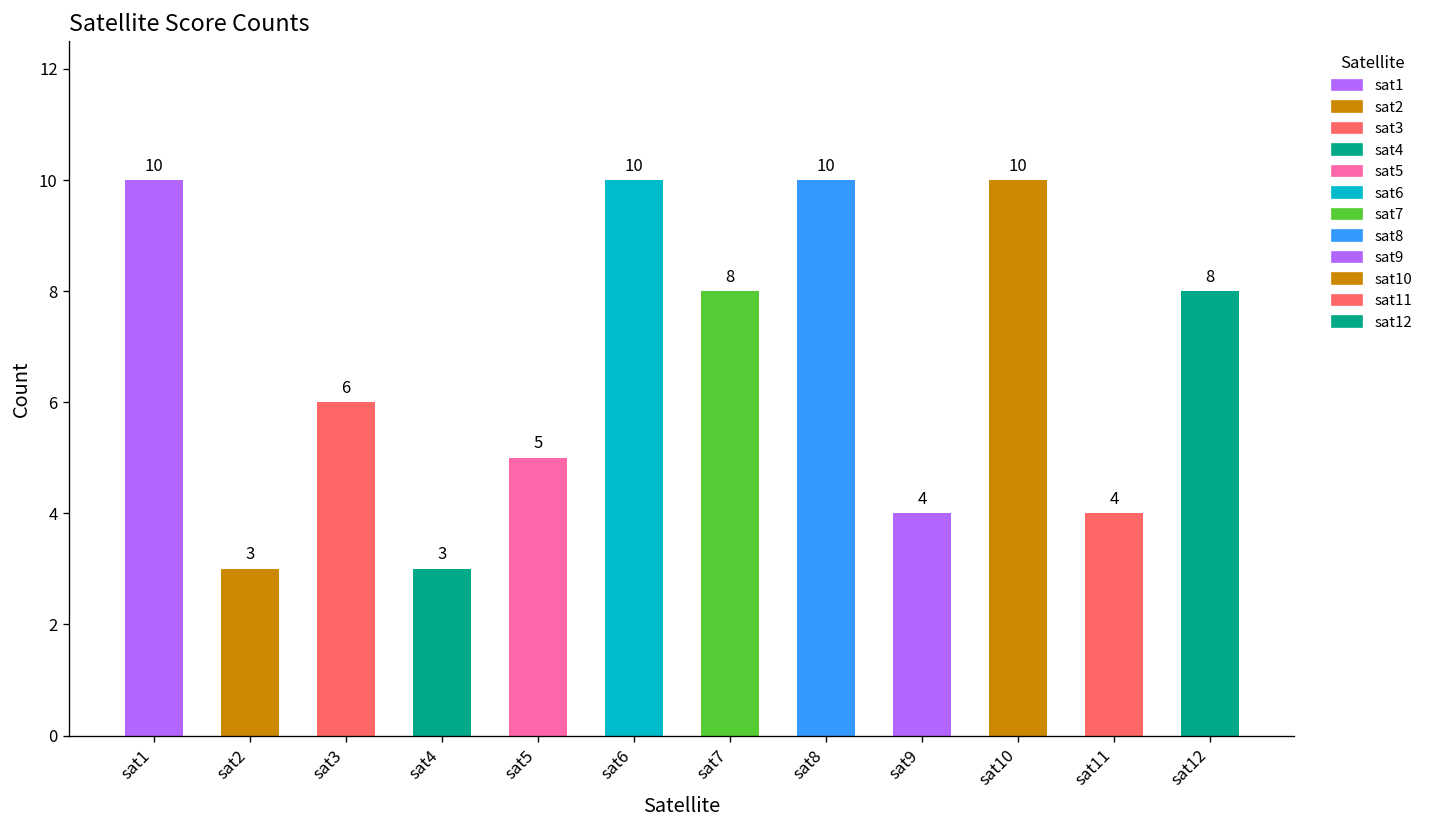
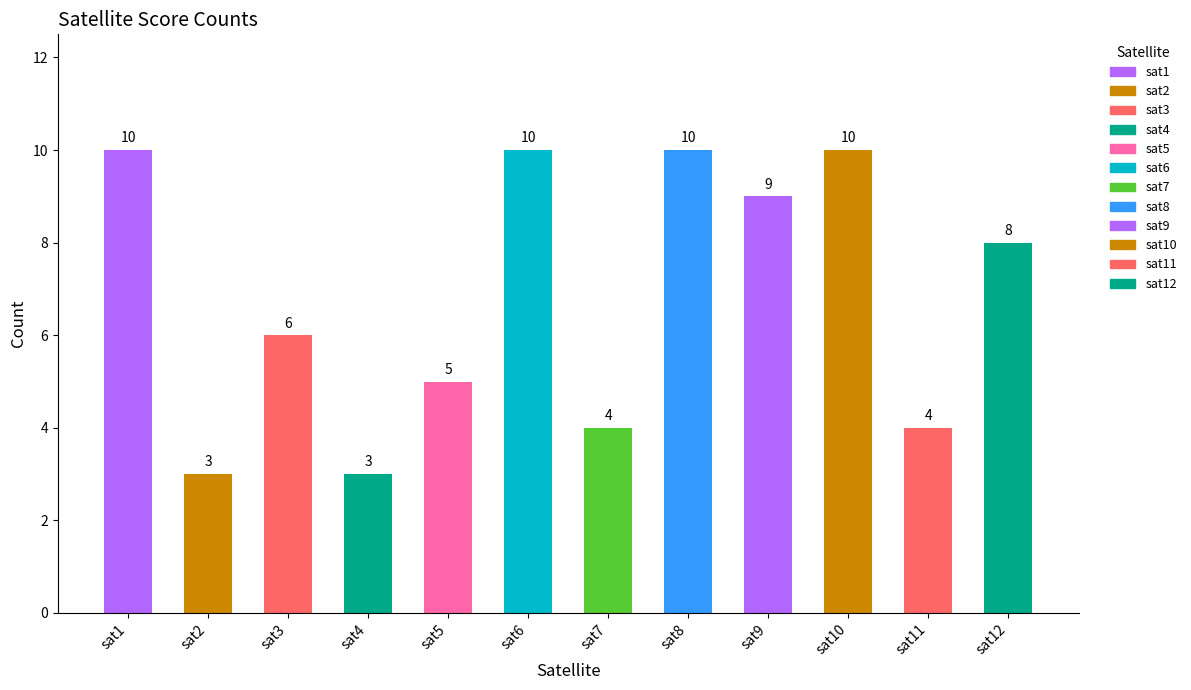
  {
    "sat1": 10,
    "sat2": 3,
    "sat3": 6,
    "sat4": 3,
    "sat5": 5,
    "sat6": 10,
-   "sat7": 8,
+   "sat7": 4,
    "sat8": 10,
-   "sat9": 4,
+   "sat9": 9,
    "sat10": 10,
    "sat11": 4,
    "sat12": 8
  }
